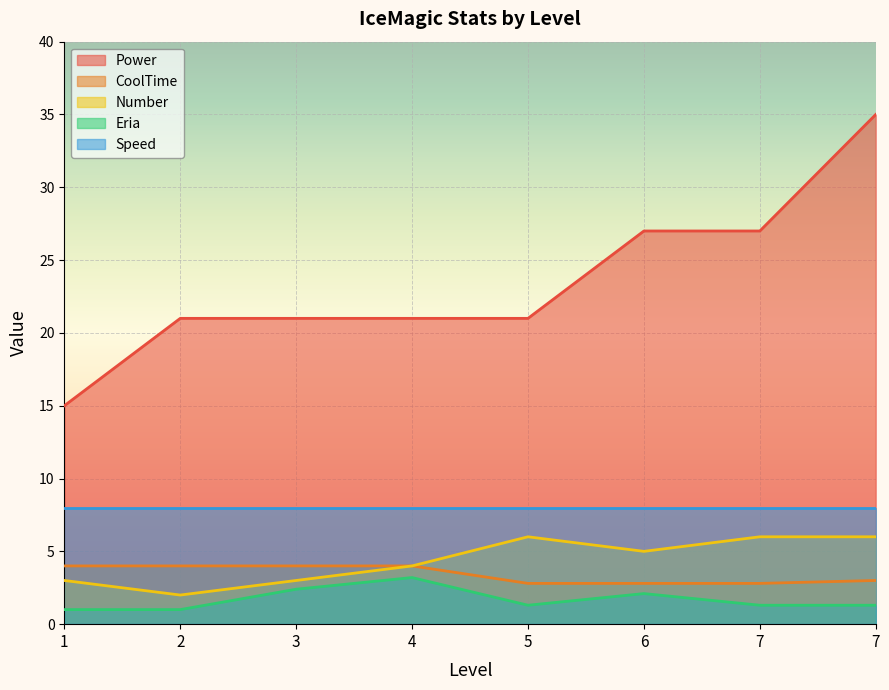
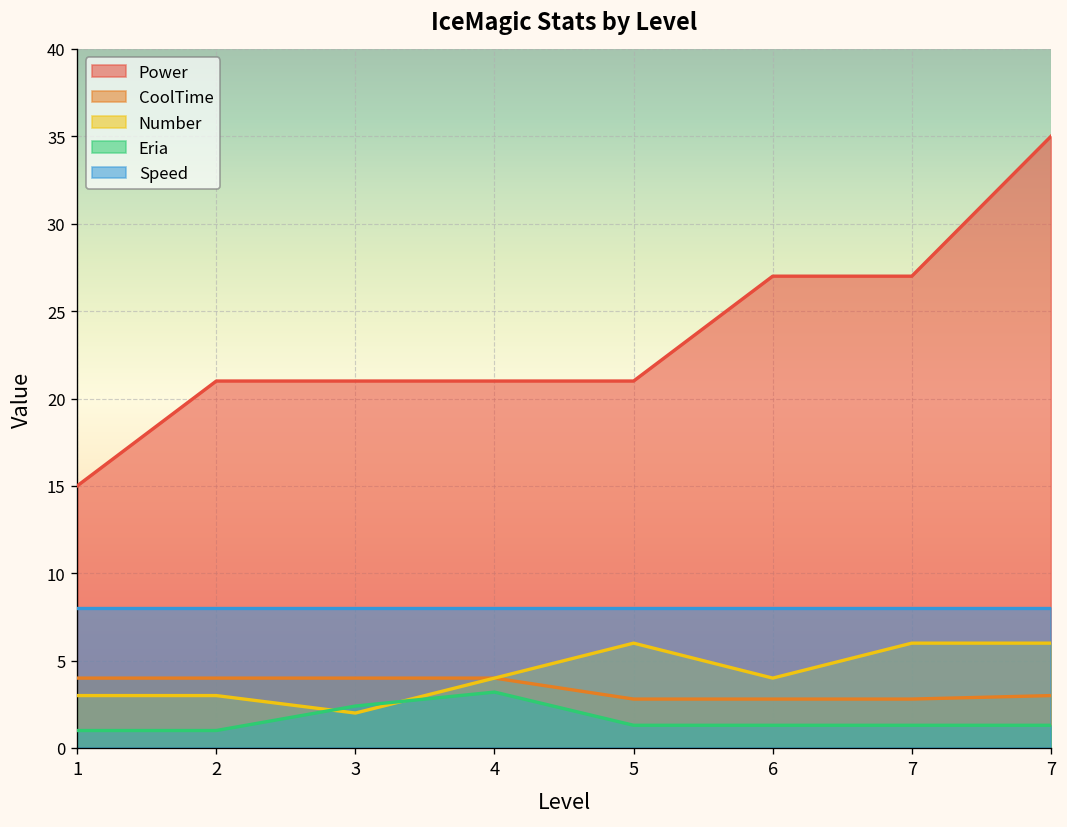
  {
    "Number": {
      "1": 3,
-     "2": 2,
-     "3": 3,
+     "2": 3,
+     "3": 2,
      "5": 6,
-     "6": 5
+     "6": 4
    },
    "Eria": {
      "1": 1.0,
      "2": 1.0,
      "3": 2.4,
      "4": 3.2,
      "5": 1.3,
-     "6": 2.1
+     "6": 1.3
    },
    "Speed": {
      "1": 8.0,
      "2": 8.0,
      "3": 8.0,
      "4": 8.0,
      "5": 8.0,
      "6": 8.0
    }
  }
